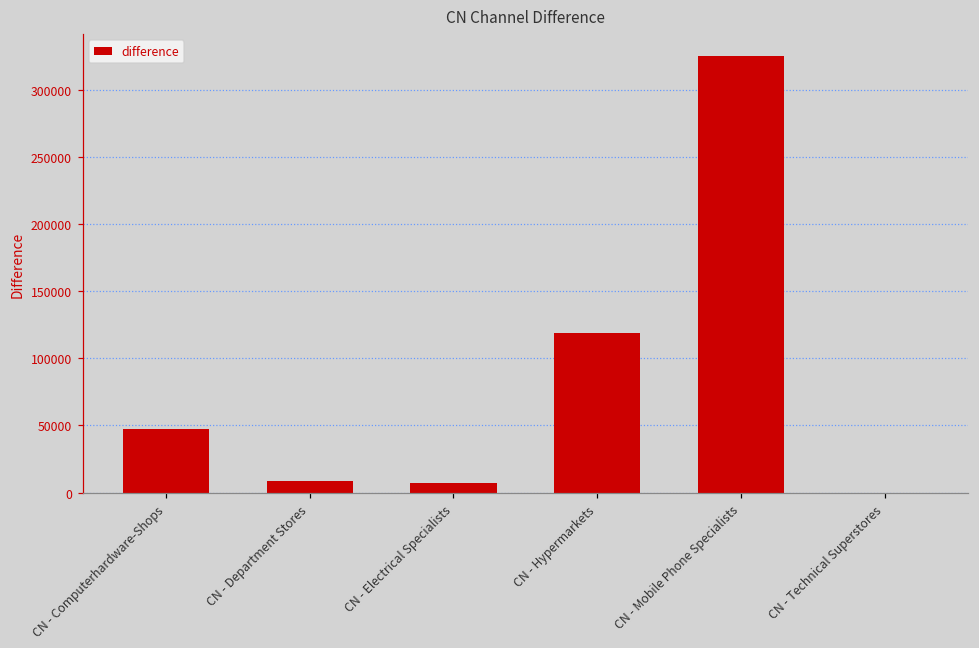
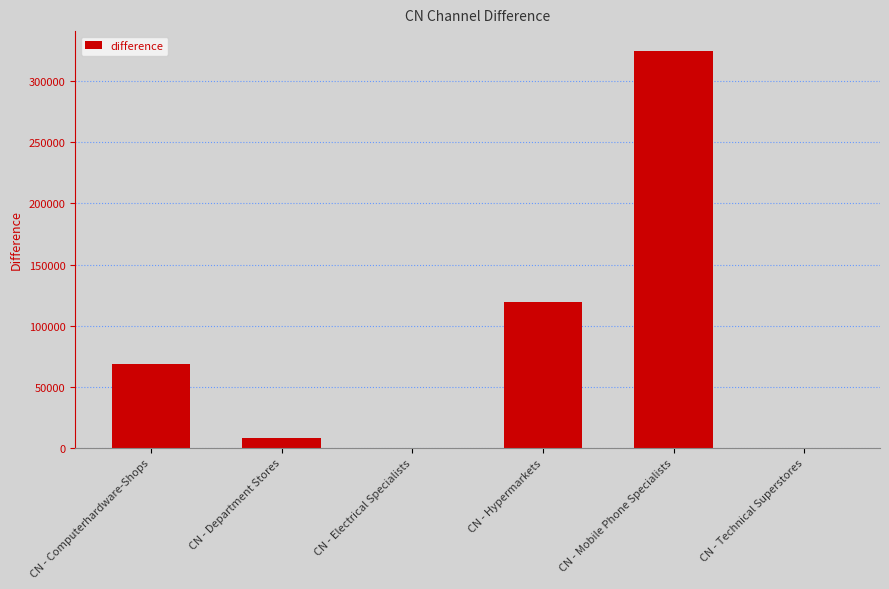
  {
-   "CN - Computerhardware-Shops": 47000,
+   "CN - Computerhardware-Shops": 68000,
    "CN - Department Stores": 8000,
-   "CN - Electrical Specialists": 7000,
+   "CN - Electrical Specialists": 0,
    "CN - Hypermarkets": 119000,
    "CN - Mobile Phone Specialists": 325000
  }
